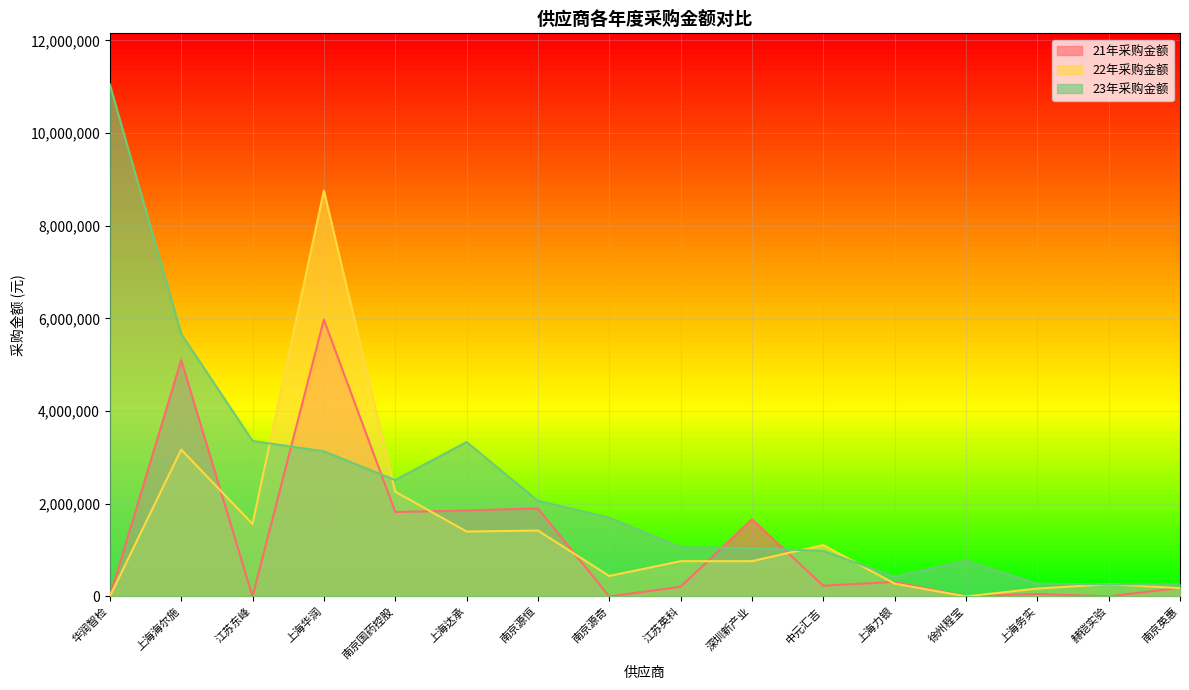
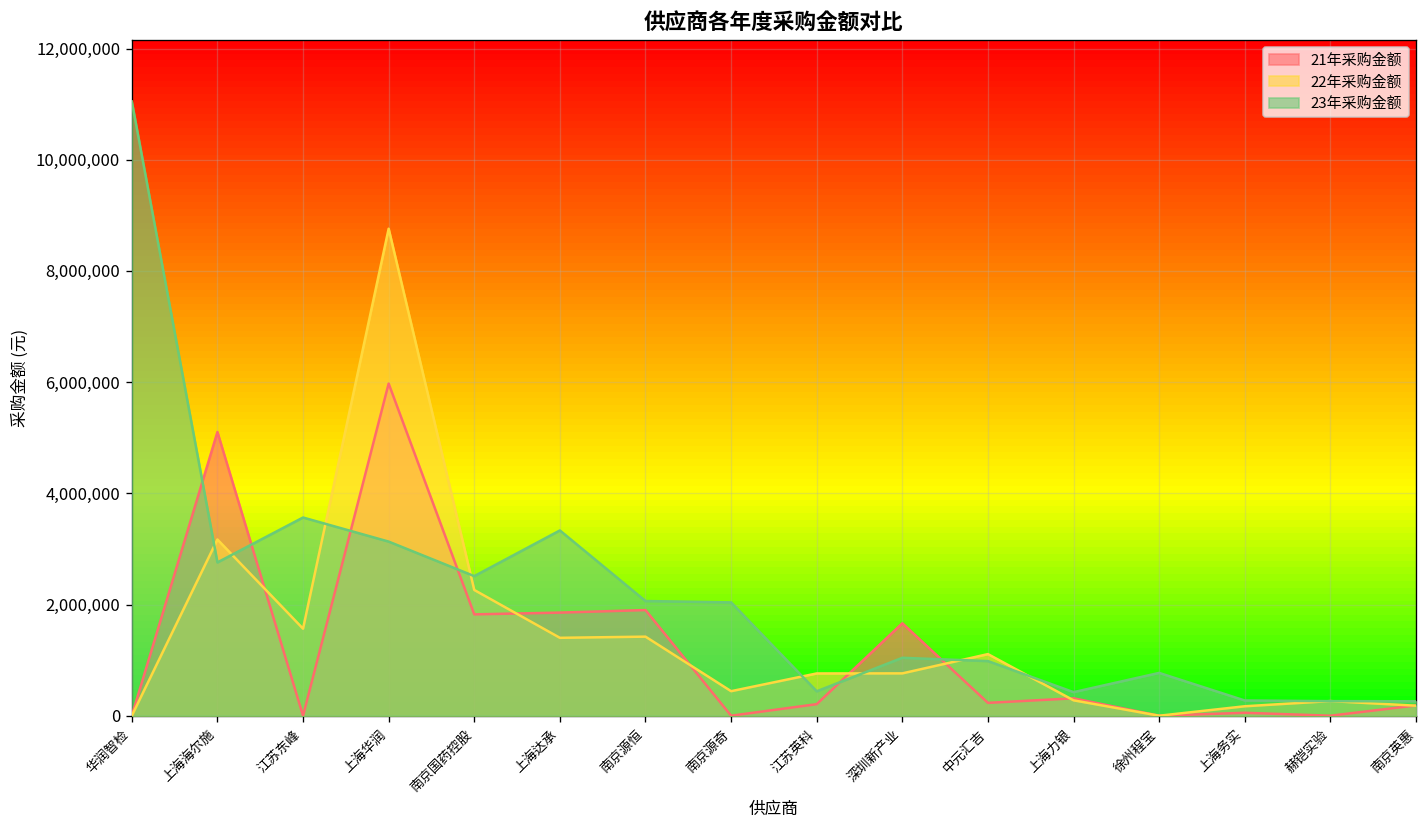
  {
    "21年采购金额": {
      "上海海尔施": "5,100,000",
      "江苏东峰": "0",
      "上海华润": "6,000,000",
      "南京国药控股": "1,800,000",
      "上海达承": "1,900,000",
      "南京源恒": "1,900,000",
      "南京源奇": "0",
      "江苏英科": "200,000",
      "深圳新产业": "1,700,000",
      "中元汇吉": "200,000",
      "上海务实": "100,000",
      "赫铠实验": "0"
    },
    "22年采购金额": {
      "上海海尔施": "3,200,000",
      "江苏东峰": "1,600,000",
      "上海华润": "8,800,000",
      "南京国药控股": "2,300,000",
      "上海达承": "1,400,000",
      "南京源恒": "1,400,000",
      "南京源奇": "400,000",
      "江苏英科": "800,000",
      "深圳新产业": "800,000",
      "中元汇吉": "1,100,000",
      "上海务实": "200,000"
    },
    "23年采购金额": {
      "华润智检": "11,000,000",
-     "上海海尔施": "5,700,000",
-     "江苏东峰": "3,400,000",
+     "上海海尔施": "2,800,000",
+     "江苏东峰": "3,600,000",
      "上海华润": "3,100,000",
      "南京国药控股": "2,500,000",
      "上海达承": "3,300,000",
      "南京源恒": "2,100,000",
-     "南京源奇": "1,700,000",
-     "江苏英科": "1,100,000",
+     "南京源奇": "2,000,000",
+     "江苏英科": "400,000",
      "深圳新产业": "1,000,000",
      "中元汇吉": "1,000,000",
      "上海力银": "400,000",
      "徐州程宝": "800,000",
      "上海务实": "300,000",
      "南京英惠": "300,000"
    }
  }
